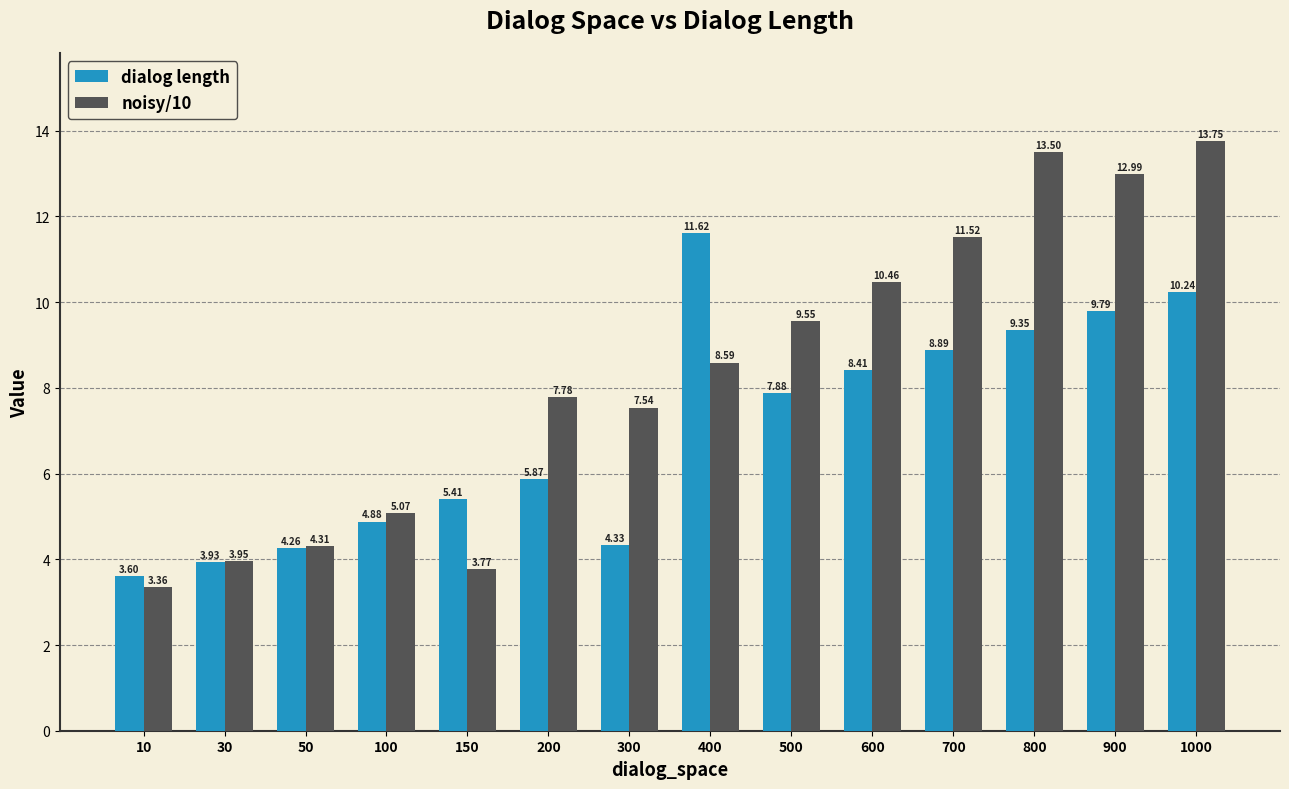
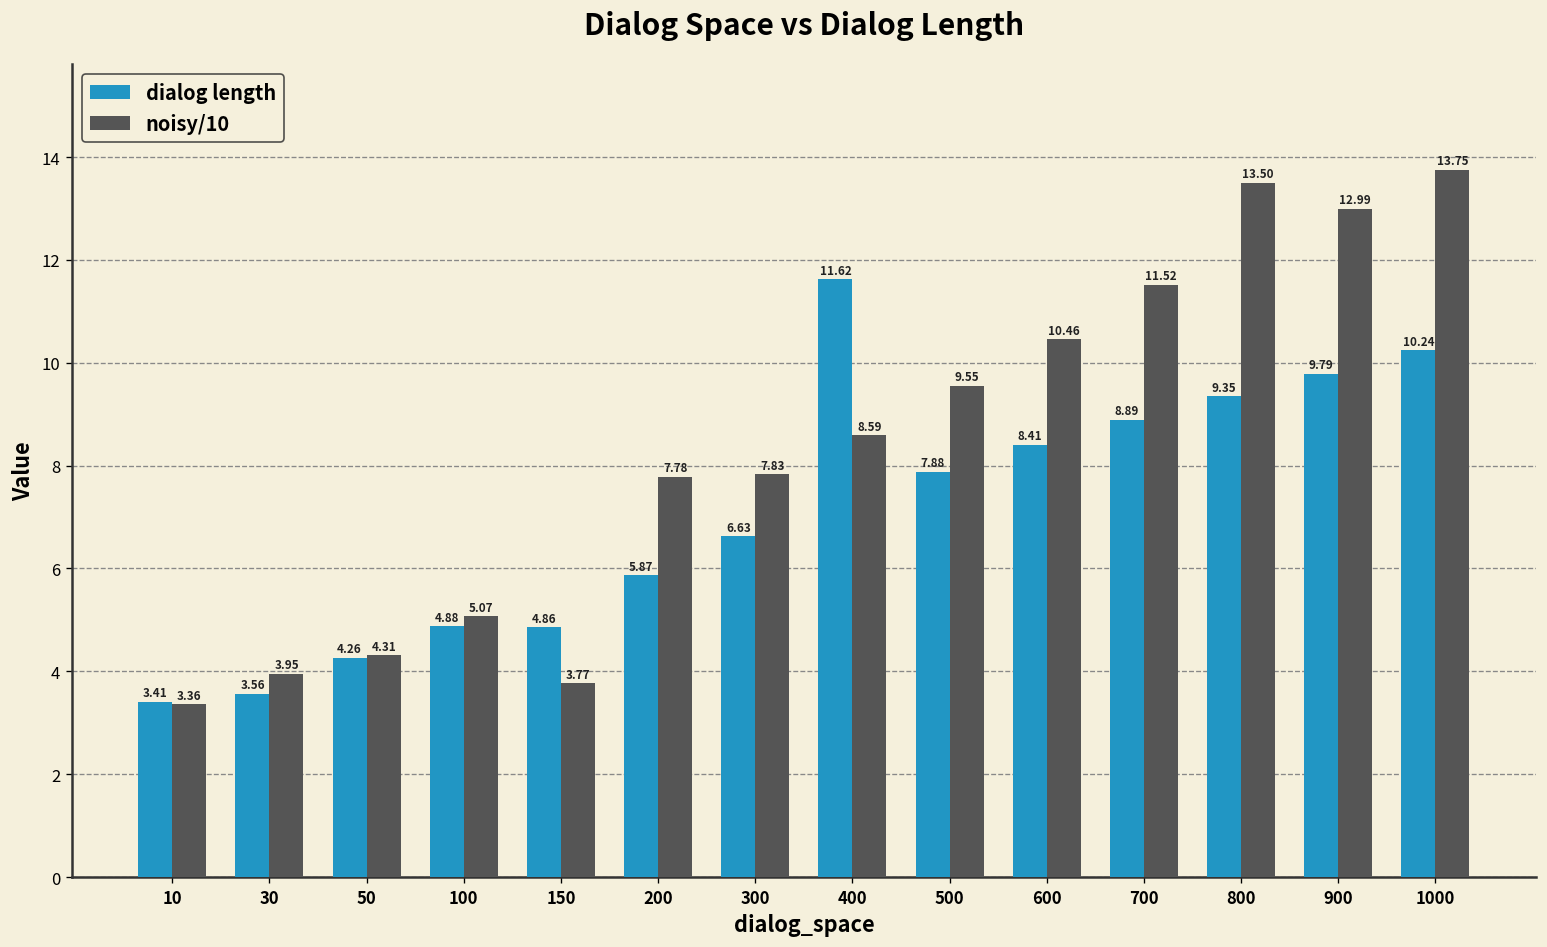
  {
    "dialog length": {
-     "10": 3.60,
-     "30": 3.93,
+     "10": 3.41,
+     "30": 3.56,
      "50": 4.26,
      "100": 4.88,
-     "150": 5.41,
+     "150": 4.86,
      "200": 5.87,
-     "300": 4.33,
+     "300": 6.63,
      "400": 11.62,
      "500": 7.88,
      "600": 8.41,
      "700": 8.89,
      "800": 9.35,
      "900": 9.79,
      "1000": 10.24
    },
    "noisy/10": {
      "10": 3.36,
      "30": 3.95,
      "50": 4.31,
      "100": 5.07,
      "150": 3.77,
      "200": 7.78,
-     "300": 7.54,
+     "300": 7.83,
      "400": 8.59,
      "500": 9.55,
      "600": 10.46,
      "700": 11.52,
      "800": 13.50,
      "900": 12.99,
      "1000": 13.75
    }
  }
